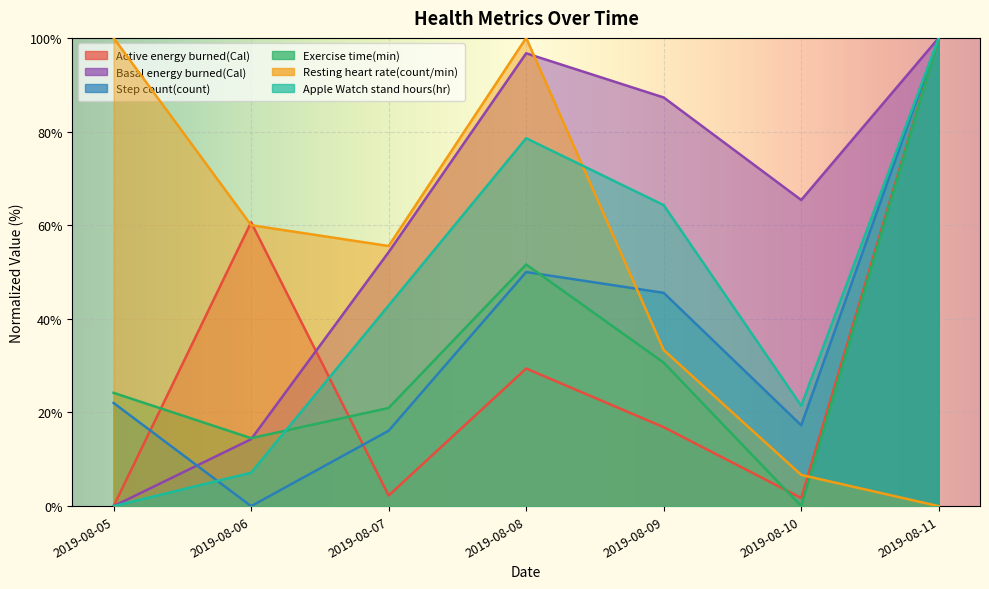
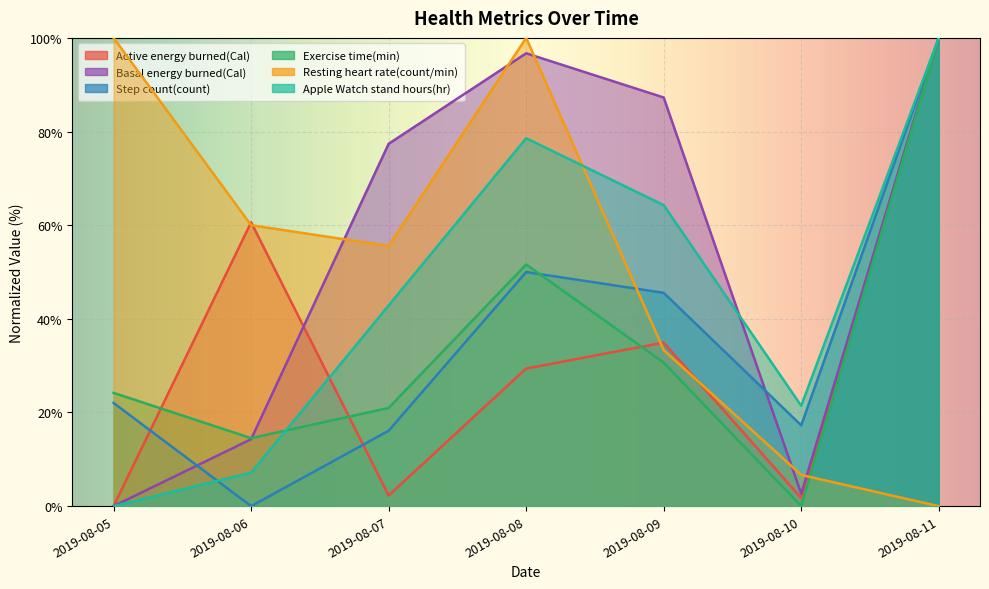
  {
    "Active energy burned(Cal)": {
      "2019-08-06": "61%",
      "2019-08-07": "2%",
      "2019-08-08": "29%",
-     "2019-08-09": "17%",
+     "2019-08-09": "35%",
      "2019-08-10": "2%"
    },
    "Basal energy burned(Cal)": {
-     "2019-08-07": "54%",
+     "2019-08-07": "77%",
      "2019-08-08": "97%",
      "2019-08-09": "87%",
-     "2019-08-10": "65%"
+     "2019-08-10": "3%"
    },
    "Resting heart rate(count/min)": {
      "2019-08-05": "100%",
      "2019-08-06": "60%",
      "2019-08-07": "56%",
      "2019-08-08": "100%",
      "2019-08-09": "33%",
      "2019-08-10": "7%",
      "2019-08-11": "0%"
    }
  }
